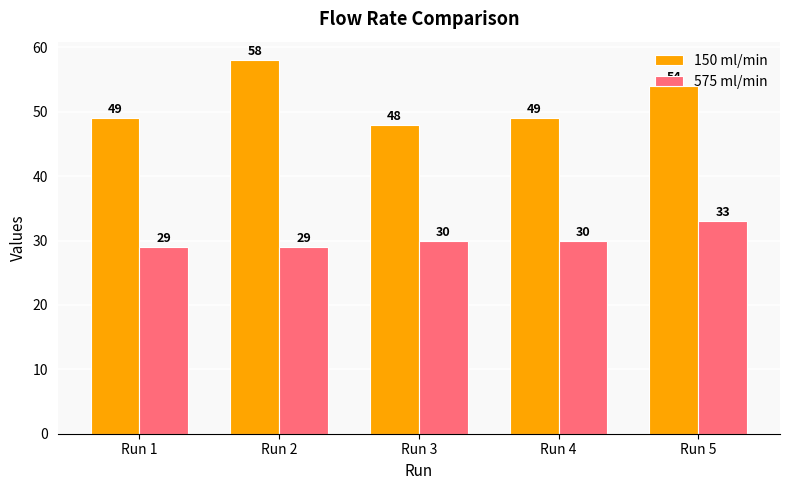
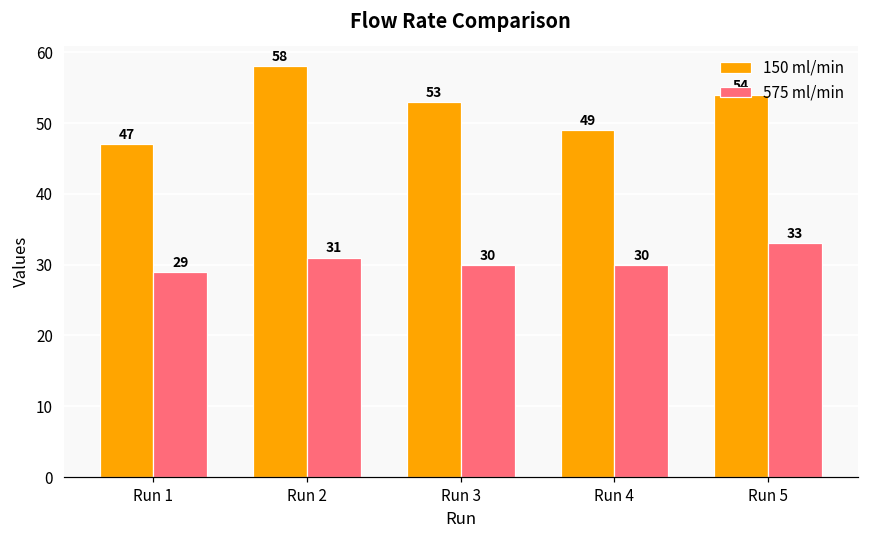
  {
    "150 ml/min": {
-     "Run 1": 49,
+     "Run 1": 47,
      "Run 2": 58,
-     "Run 3": 48,
+     "Run 3": 53,
      "Run 4": 49,
      "Run 5": 54
    },
    "575 ml/min": {
      "Run 1": 29,
-     "Run 2": 29,
+     "Run 2": 31,
      "Run 3": 30,
      "Run 4": 30,
      "Run 5": 33
    }
  }
